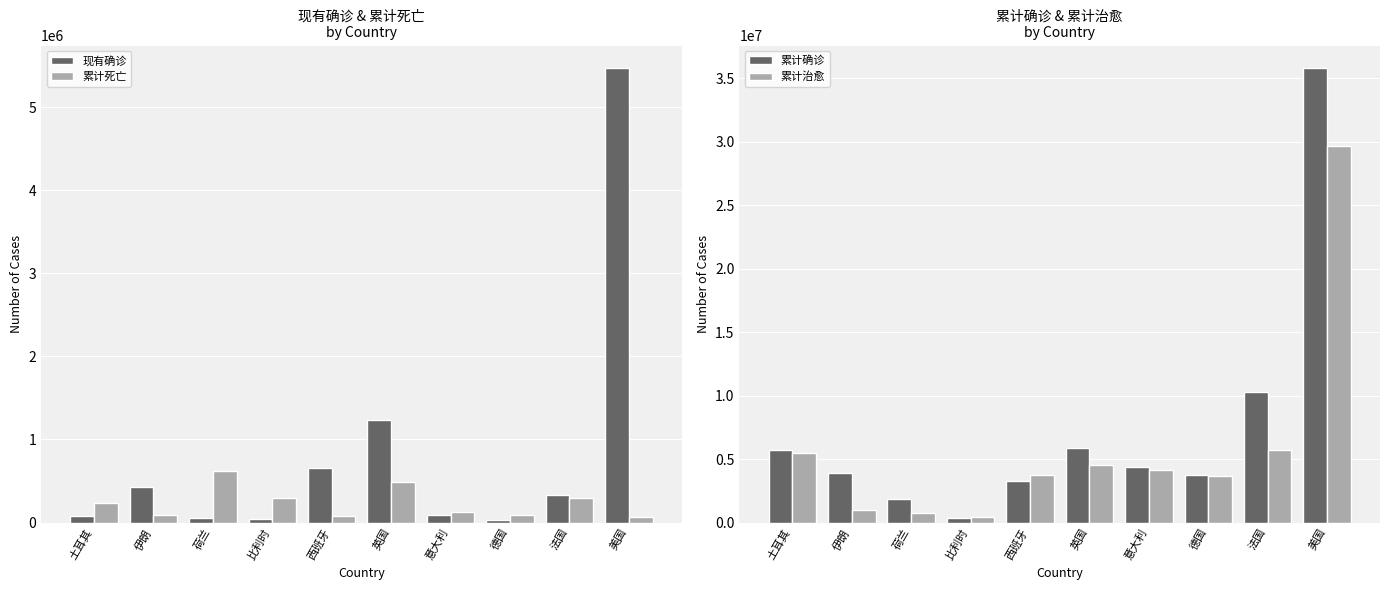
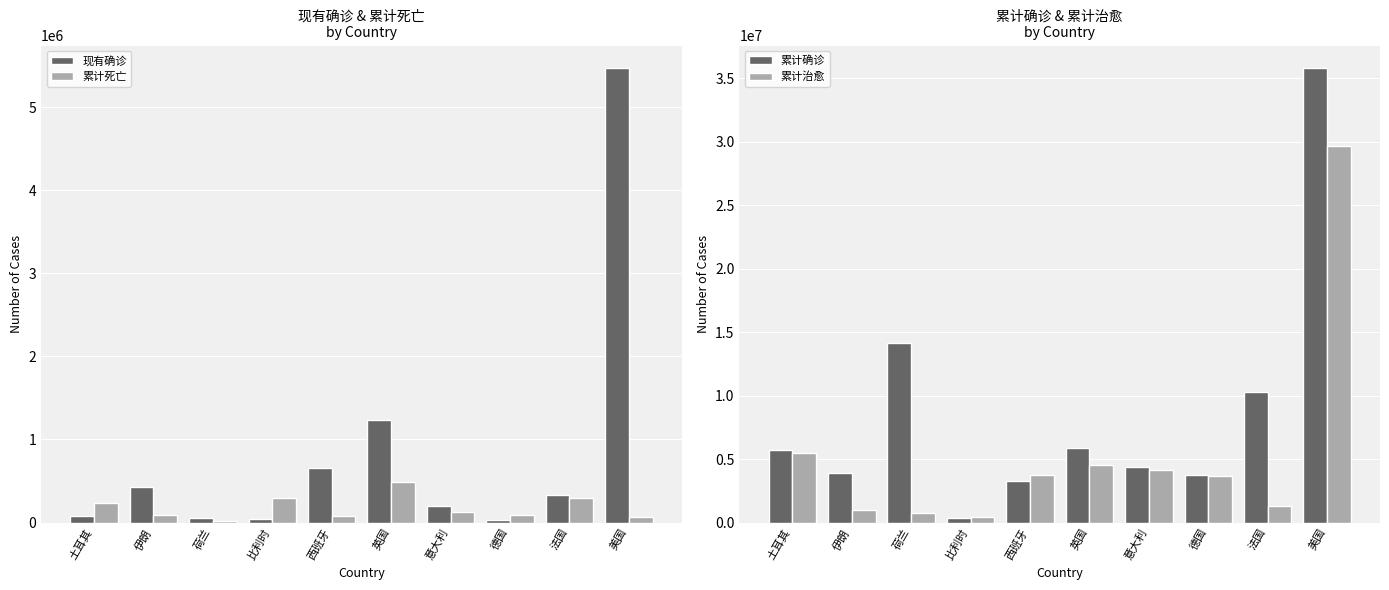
  {
    "现有确诊 & 累计死亡 by Country": {
      "现有确诊": {
        "土耳其": 100000,
        "伊朗": 400000,
        "荷兰": 0,
        "比利时": 0,
        "西班牙": 700000,
        "英国": 1200000,
-       "意大利": 100000,
+       "意大利": 200000,
        "法国": 300000,
        "美国": 5500000
      },
      "累计死亡": {
        "土耳其": 200000,
        "伊朗": 100000,
-       "荷兰": 600000,
+       "荷兰": 0,
        "比利时": 300000,
        "西班牙": 100000,
        "英国": 500000,
        "意大利": 100000,
        "德国": 100000,
        "法国": 300000,
        "美国": 100000
      }
    },
    "累计确诊 & 累计治愈 by Country": {
      "累计确诊": {
        "土耳其": 5700000,
        "伊朗": 3900000,
-       "荷兰": 1900000,
+       "荷兰": 14200000,
        "比利时": 300000,
        "西班牙": 3300000,
        "英国": 5900000,
        "意大利": 4400000,
        "德国": 3800000,
        "法国": 10300000,
        "美国": 35800000
      },
      "累计治愈": {
        "土耳其": 5500000,
        "伊朗": 1000000,
        "荷兰": 700000,
        "比利时": 400000,
        "西班牙": 3700000,
        "英国": 4500000,
        "意大利": 4100000,
        "德国": 3700000,
-       "法国": 5700000,
+       "法国": 1300000,
        "美国": 29700000
      }
    }
  }
